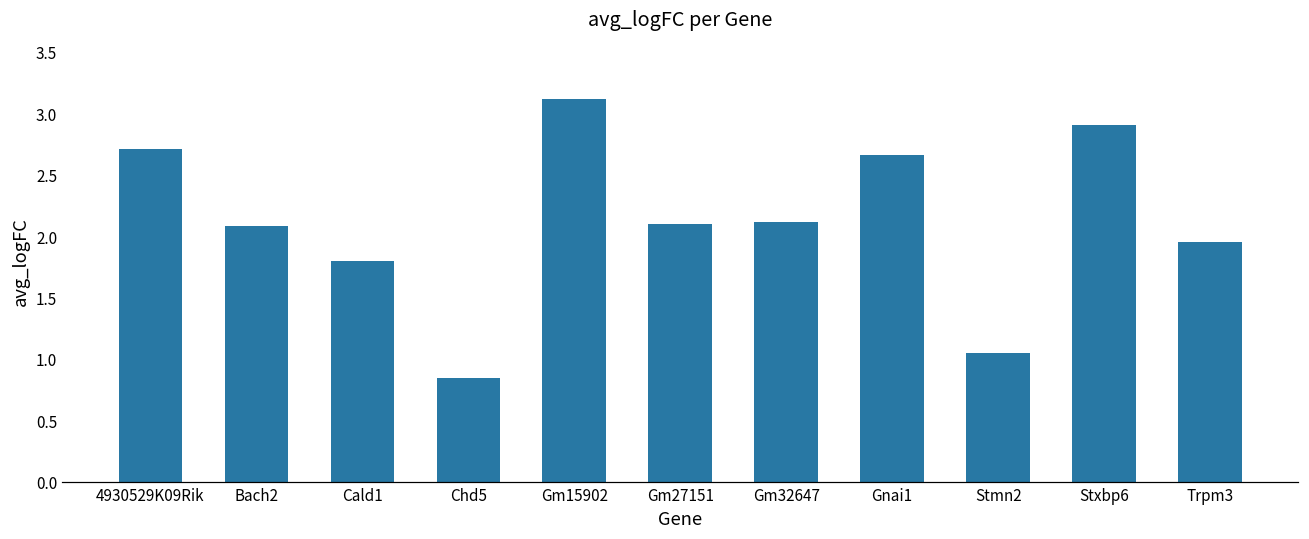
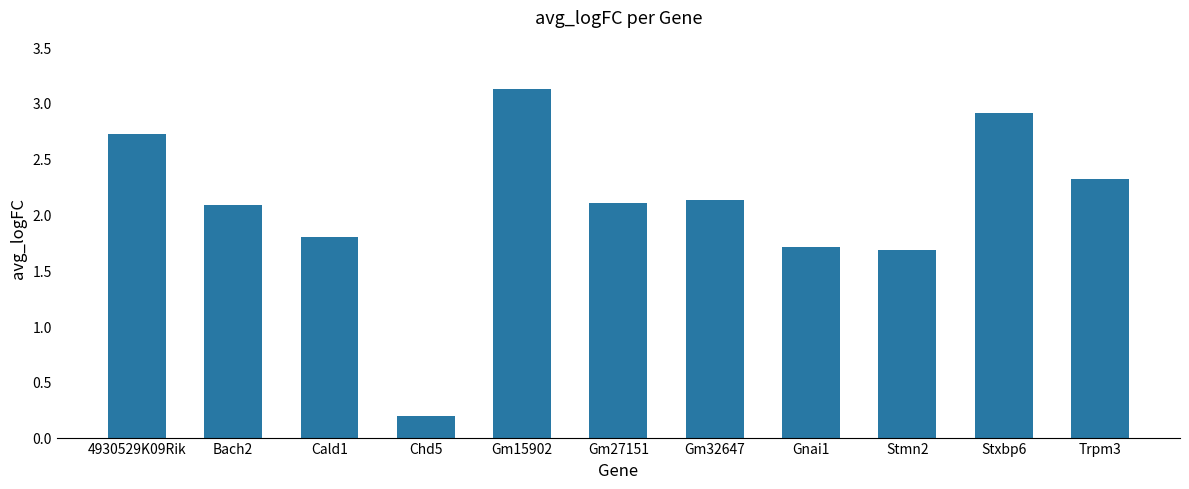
  {
    "4930529K09Rik": 2.72,
    "Bach2": 2.09,
    "Cald1": 1.80,
-   "Chd5": 0.85,
+   "Chd5": 0.19,
    "Gm15902": 3.12,
    "Gm27151": 2.11,
    "Gm32647": 2.13,
-   "Gnai1": 2.67,
-   "Stmn2": 1.06,
+   "Gnai1": 1.70,
+   "Stmn2": 1.68,
    "Stxbp6": 2.91,
-   "Trpm3": 1.96
+   "Trpm3": 2.32
  }
